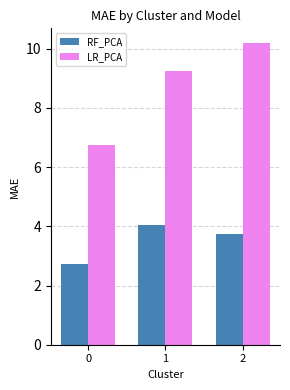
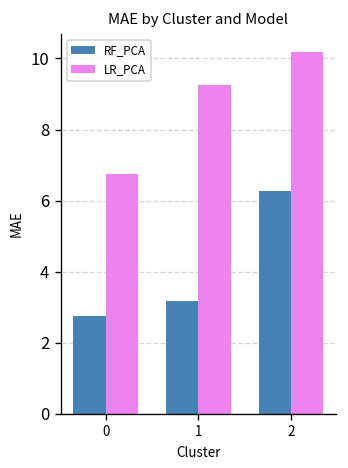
  {
    "RF_PCA": {
      "0": 2.7,
-     "1": 4.1,
-     "2": 3.7
+     "1": 3.2,
+     "2": 6.3
    },
    "LR_PCA": {
      "0": 6.7,
      "1": 9.2,
      "2": 10.2
    }
  }
